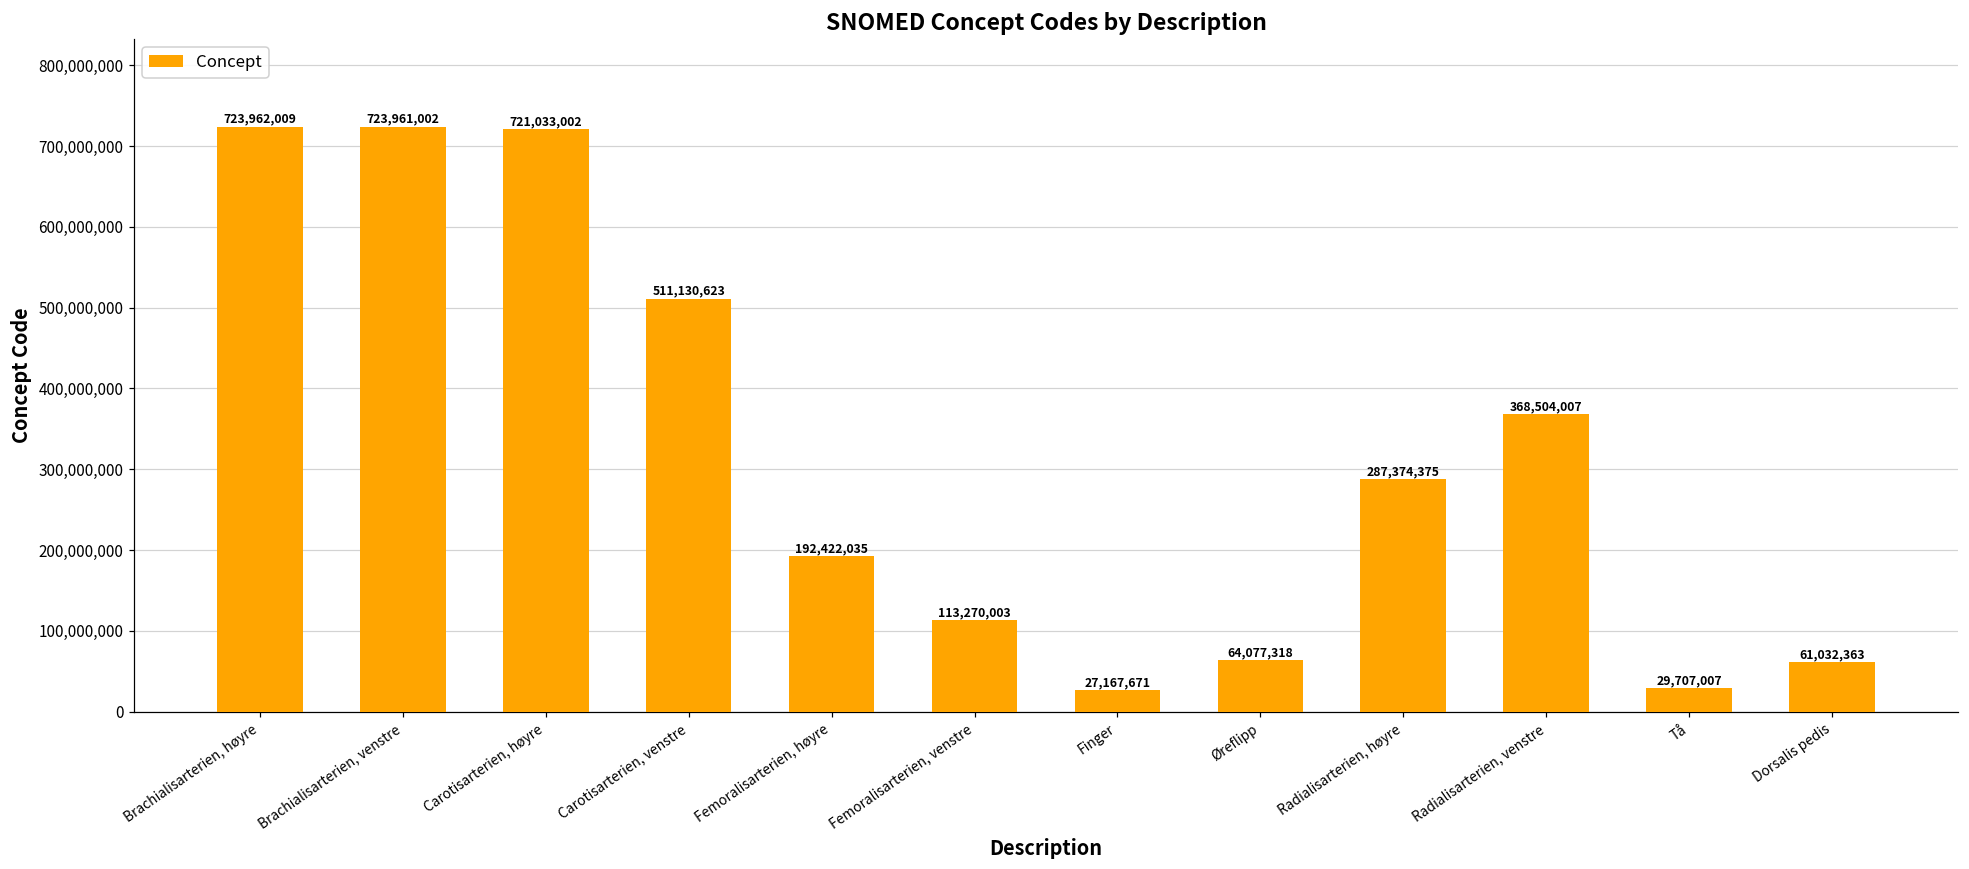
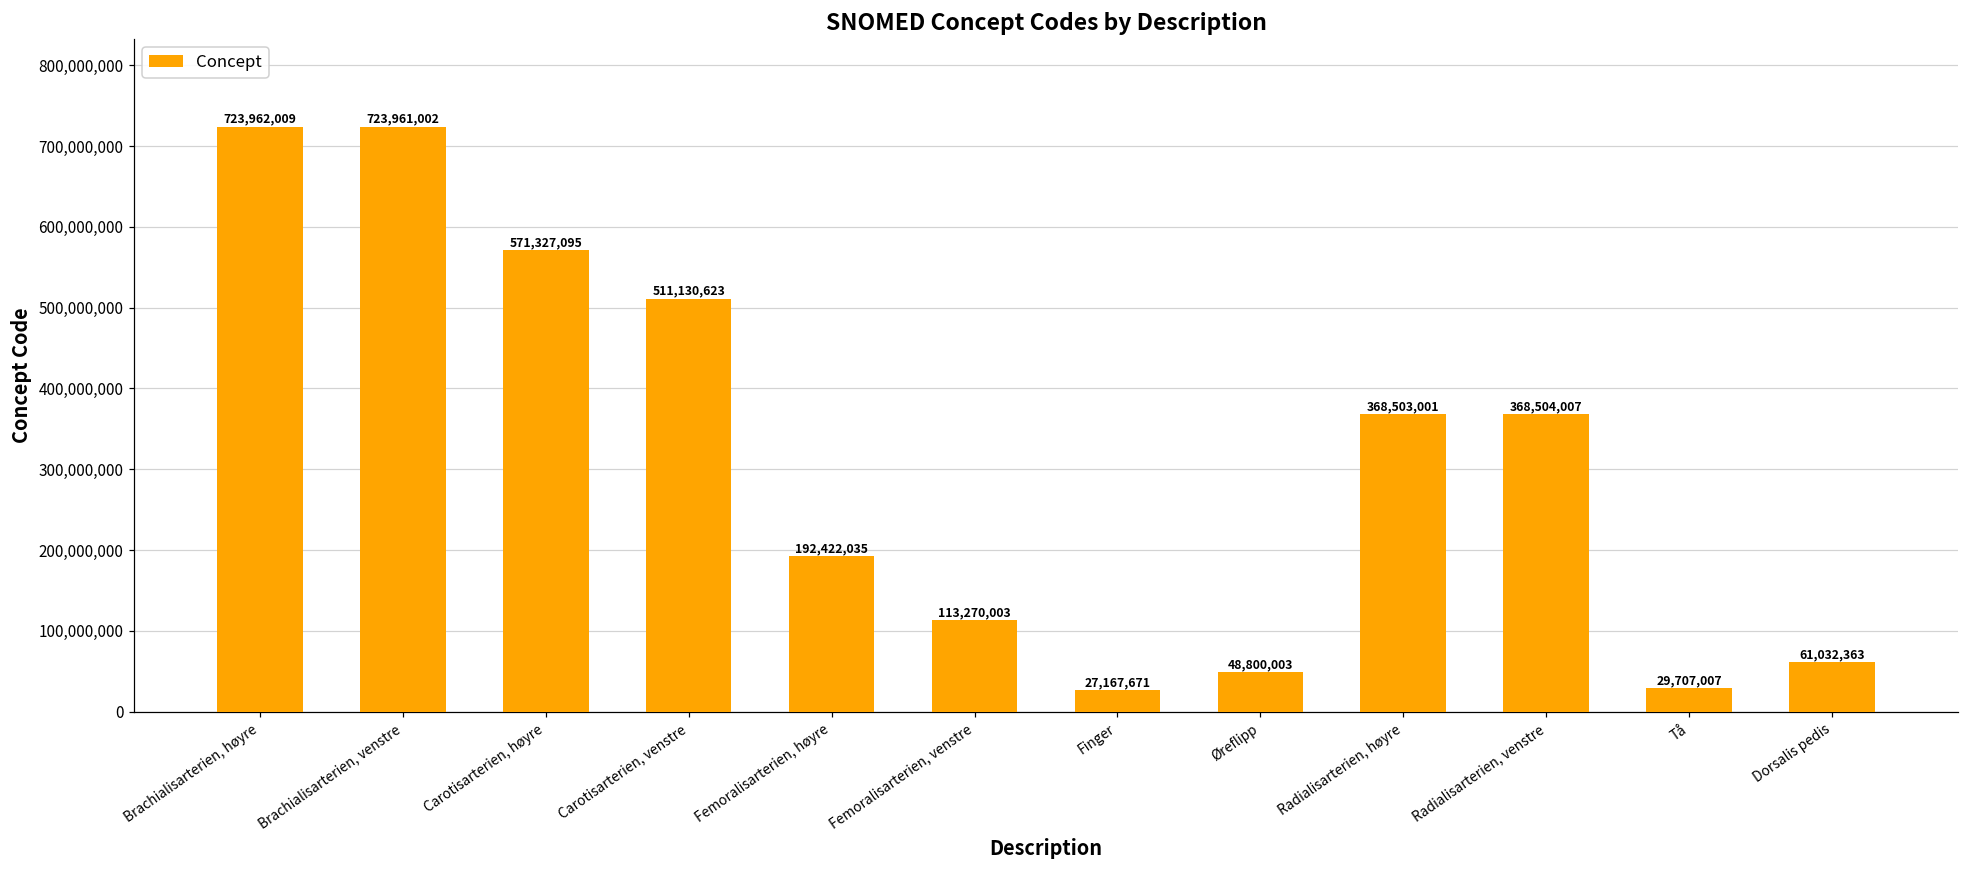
  {
    "Brachialisarterien, høyre": "723,962,009",
    "Brachialisarterien, venstre": "723,961,002",
-   "Carotisarterien, høyre": "721,033,002",
+   "Carotisarterien, høyre": "571,327,095",
    "Carotisarterien, venstre": "511,130,623",
    "Femoralisarterien, høyre": "192,422,035",
    "Femoralisarterien, venstre": "113,270,003",
    "Finger": "27,167,671",
-   "Øreflipp": "64,077,318",
-   "Radialisarterien, høyre": "287,374,375",
+   "Øreflipp": "48,800,003",
+   "Radialisarterien, høyre": "368,503,001",
    "Radialisarterien, venstre": "368,504,007",
    "Tå": "29,707,007",
    "Dorsalis pedis": "61,032,363"
  }
